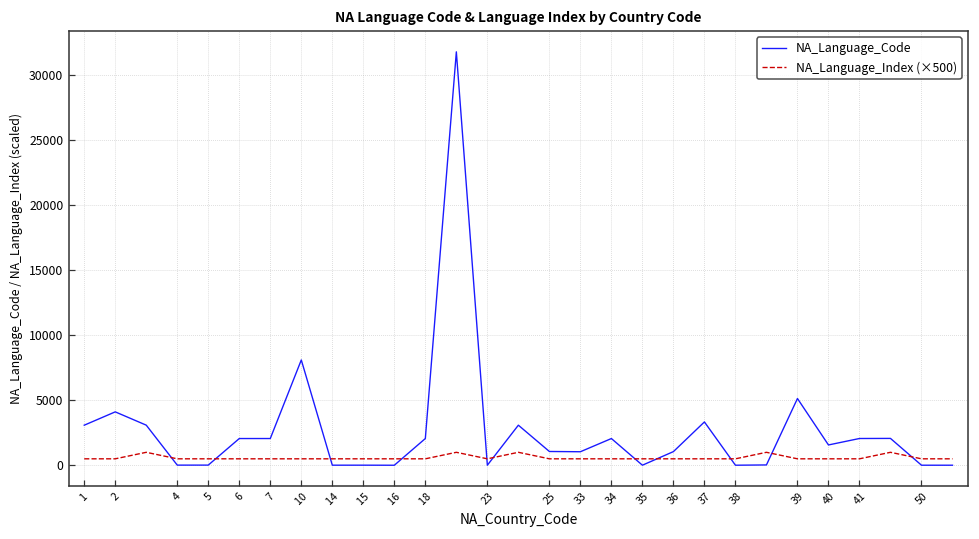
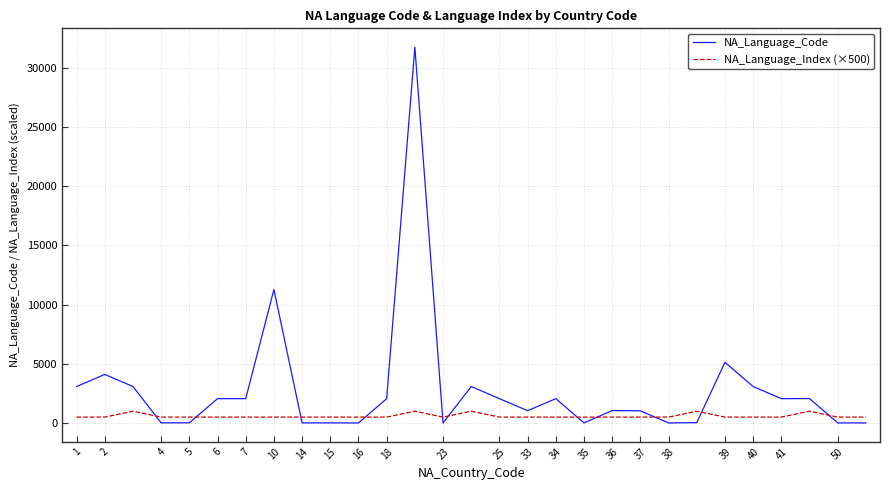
  {
    "NA_Language_Code": {
      "1": 3100,
      "4": 0,
      "5": 0,
      "6": 2100,
      "7": 2100,
-     "10": 8100,
+     "10": 11300,
      "15": 0,
      "16": 0,
      "18": 2100,
      "23": 0,
-     "25": 1100,
+     "25": 2100,
      "33": 1000,
      "34": 2100,
      "35": 0,
      "36": 1100,
-     "37": 3300,
+     "37": 1000,
      "38": 0,
      "39": 5100,
-     "40": 1600,
+     "40": 3100,
      "41": 2100,
      "50": 0
    },
    "NA_Language_Index (×500)": {
      "1": 500,
      "4": 500,
      "5": 500,
      "6": 500,
      "7": 500,
      "10": 500,
      "15": 500,
      "16": 500,
      "18": 500,
      "23": 500,
      "25": 500,
      "33": 500,
      "34": 500,
      "35": 500,
      "36": 500,
      "37": 500,
      "38": 500,
      "39": 500,
      "40": 500,
      "41": 500,
      "50": 500
    }
  }
